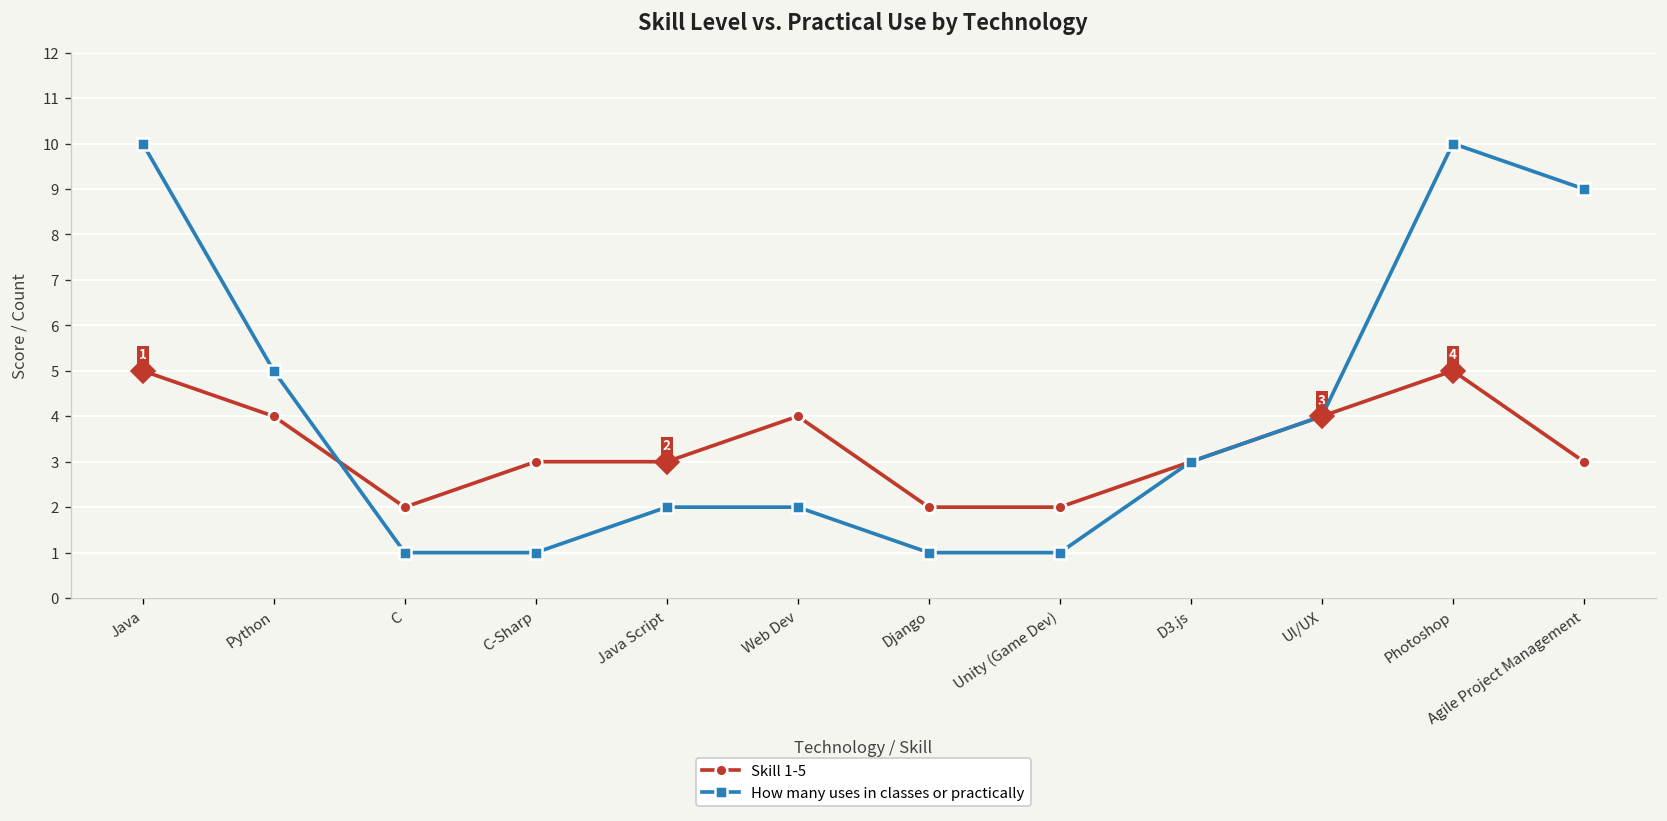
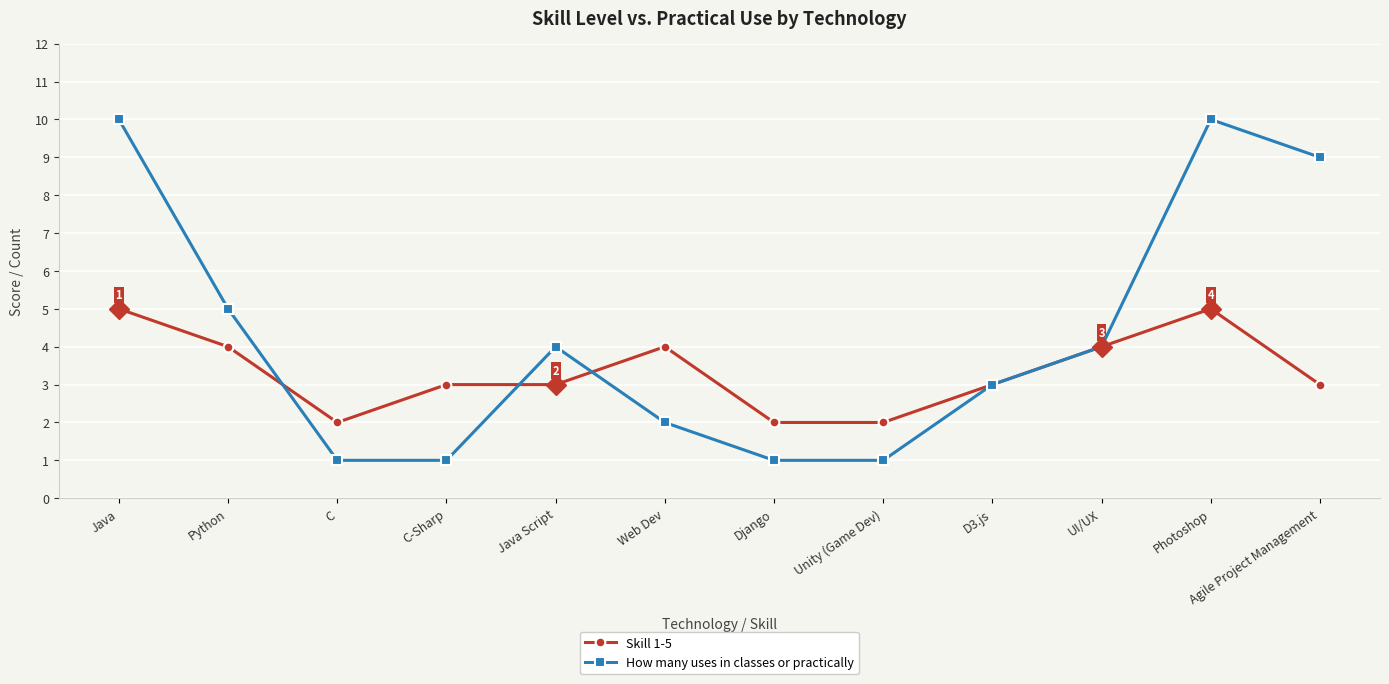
  {
    "How many uses in classes or practically": {
      "Java": 10,
      "Python": 5,
      "C": 1,
      "C-Sharp": 1,
-     "Java Script": 2,
+     "Java Script": 4,
      "Web Dev": 2,
      "Django": 1,
      "Unity (Game Dev)": 1,
      "Photoshop": 10,
      "Agile Project Management": 9
    }
  }
